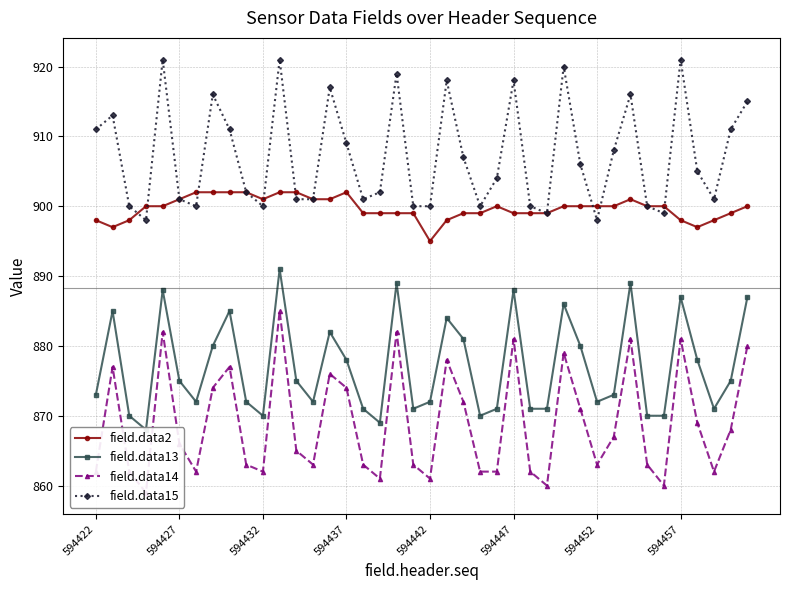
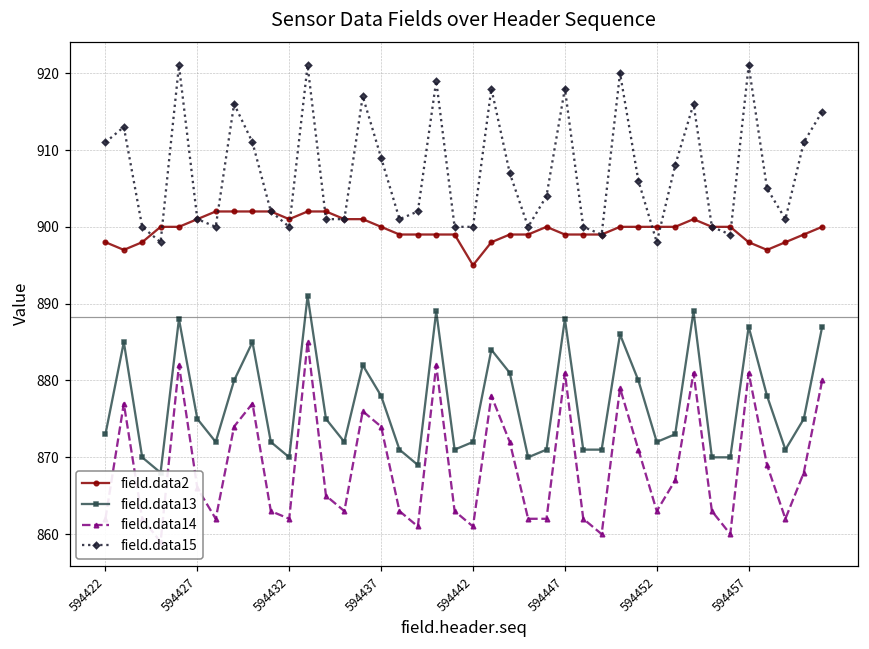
  {
    "field.data2": {
      "594422": 898,
      "594432": 901,
-     "594437": 902,
+     "594437": 900,
      "594442": 895,
      "594447": 899,
      "594452": 900,
      "594457": 898
    },
    "field.data13": {
      "594422": 873,
      "594427": 875,
      "594432": 870,
      "594437": 878,
      "594442": 872,
      "594447": 888,
      "594452": 872,
      "594457": 887
    },
    "field.data14": {
      "594432": 862,
      "594437": 874,
      "594442": 861,
      "594447": 881,
      "594452": 863,
      "594457": 881
    },
    "field.data15": {
      "594422": 911,
      "594432": 900,
      "594437": 909,
      "594442": 900,
      "594447": 918,
      "594452": 898,
      "594457": 921
    }
  }
